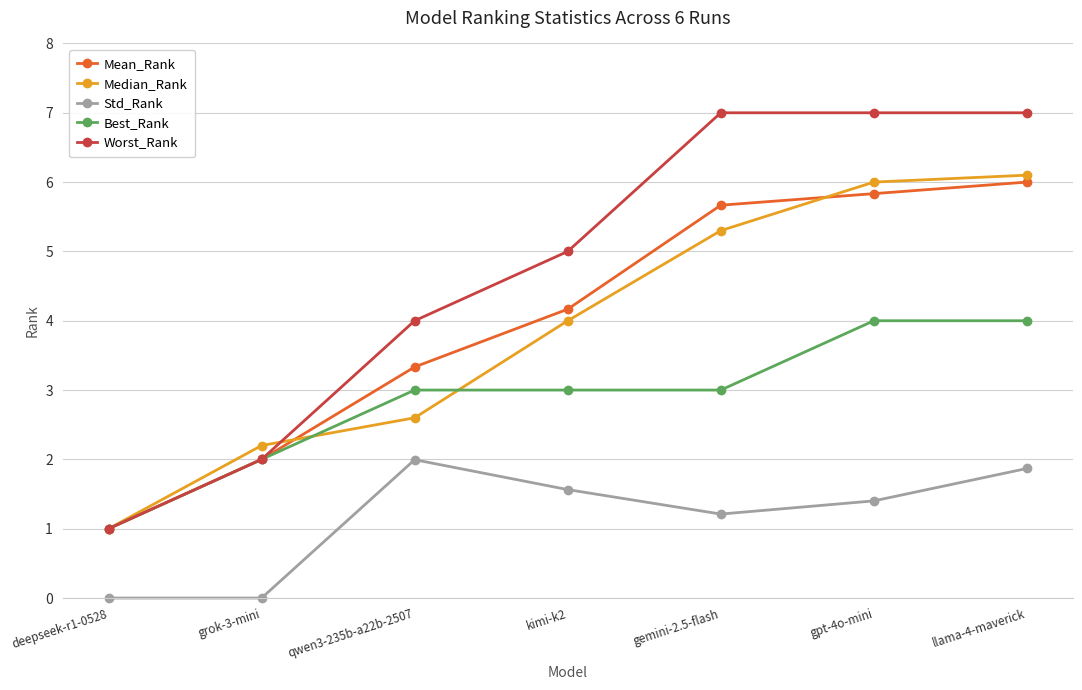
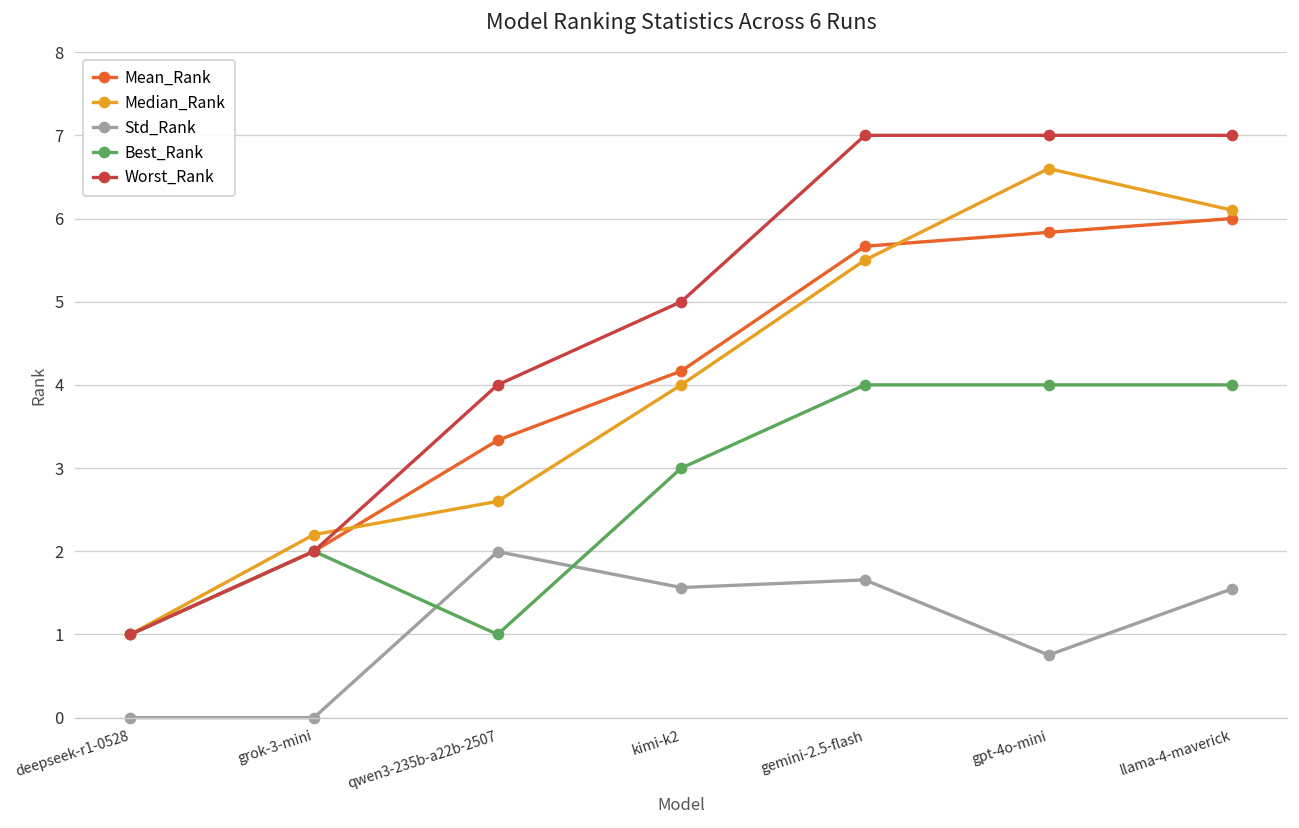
  {
    "Median_Rank": {
      "grok-3-mini": 2.2,
      "qwen3-235b-a22b-2507": 2.6,
      "kimi-k2": 4.0,
-     "gemini-2.5-flash": 5.3,
-     "gpt-4o-mini": 6.0,
+     "gemini-2.5-flash": 5.5,
+     "gpt-4o-mini": 6.6,
      "llama-4-maverick": 6.1
    },
    "Std_Rank": {
      "deepseek-r1-0528": 0.0,
      "grok-3-mini": 0.0,
      "qwen3-235b-a22b-2507": 2.0,
      "kimi-k2": 1.6,
-     "gemini-2.5-flash": 1.2,
-     "gpt-4o-mini": 1.4,
-     "llama-4-maverick": 1.9
+     "gemini-2.5-flash": 1.7,
+     "gpt-4o-mini": 0.8,
+     "llama-4-maverick": 1.5
    },
    "Best_Rank": {
-     "qwen3-235b-a22b-2507": 3,
+     "qwen3-235b-a22b-2507": 1,
      "kimi-k2": 3,
-     "gemini-2.5-flash": 3,
+     "gemini-2.5-flash": 4,
      "gpt-4o-mini": 4,
      "llama-4-maverick": 4
    }
  }
